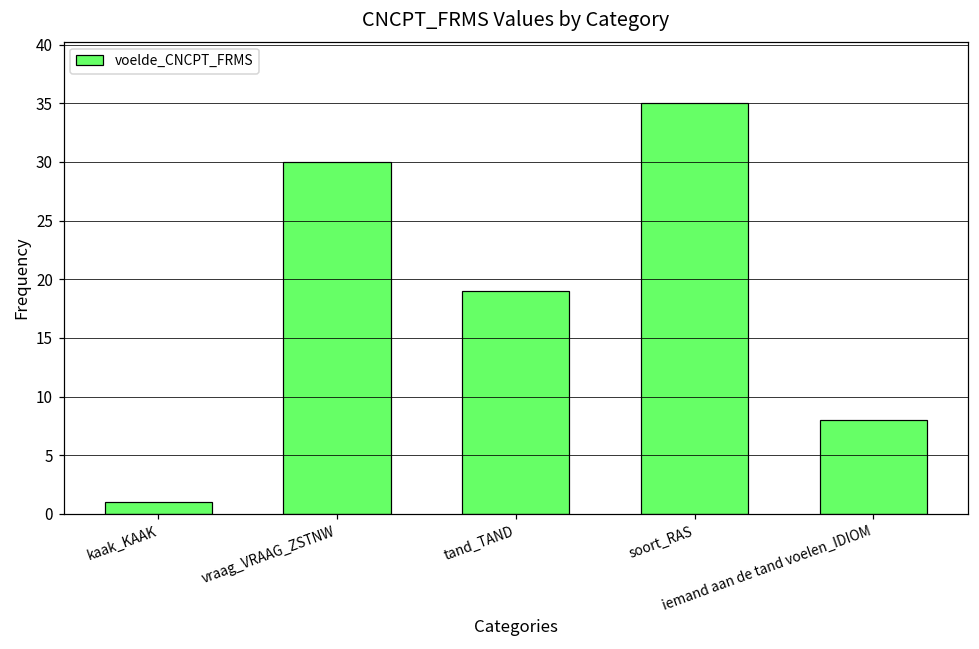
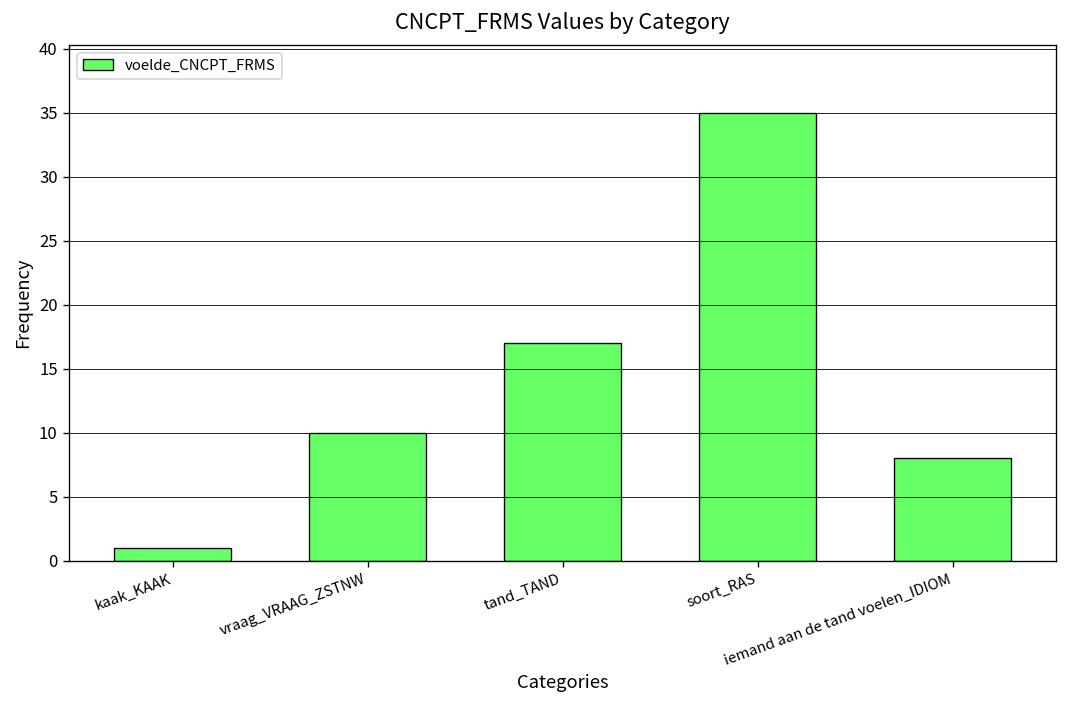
  {
    "kaak_KAAK": 1,
-   "vraag_VRAAG_ZSTNW": 30,
-   "tand_TAND": 19,
+   "vraag_VRAAG_ZSTNW": 10,
+   "tand_TAND": 17,
    "soort_RAS": 35,
    "iemand aan de tand voelen_IDIOM": 8
  }
